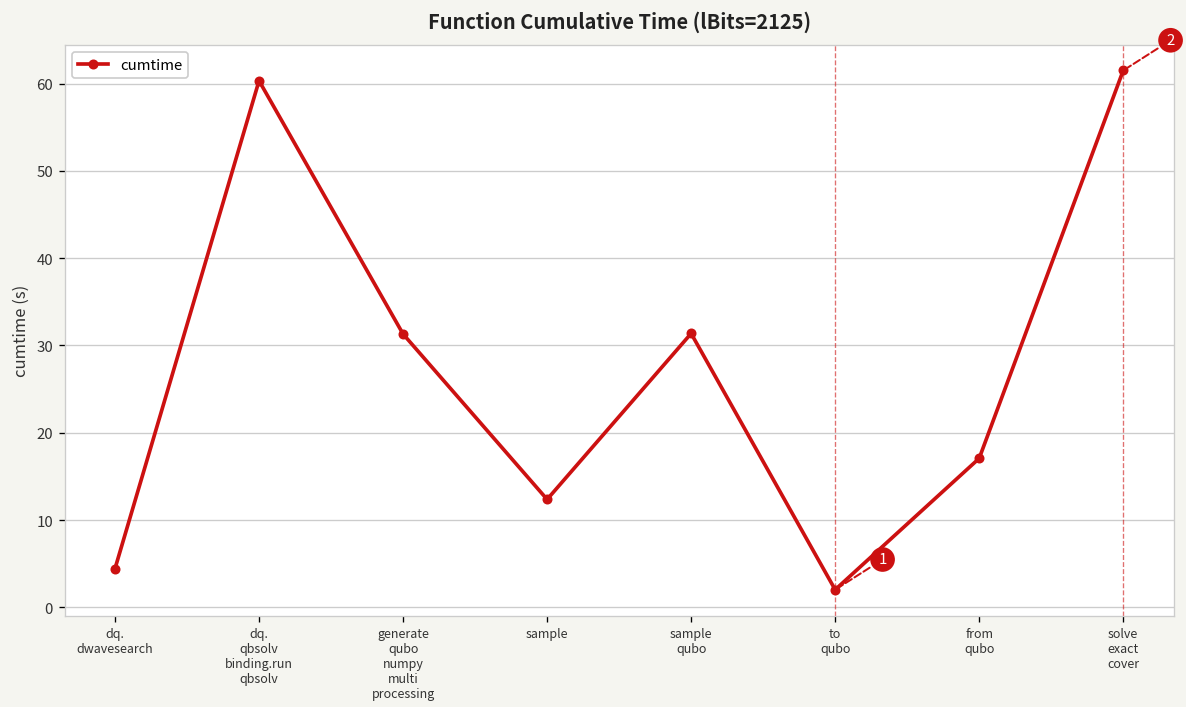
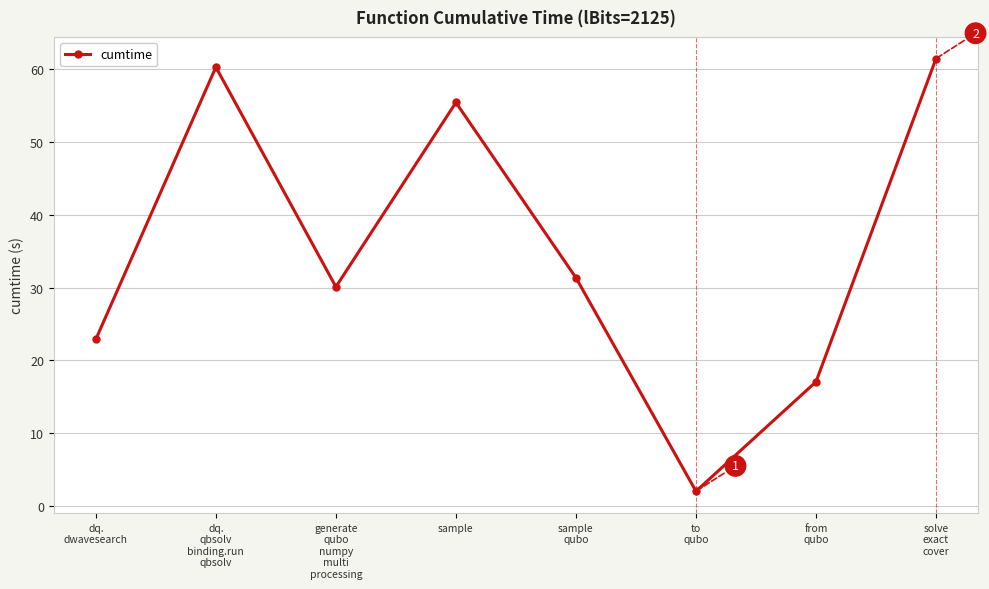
  {
-   "dq. dwavesearch": 4,
+   "dq. dwavesearch": 23,
    "dq. qbsolv binding.run qbsolv": 60,
-   "generate qubo numpy multi processing": 31,
-   "sample": 12,
+   "generate qubo numpy multi processing": 30,
+   "sample": 55,
    "sample qubo": 31,
    "to qubo": 2,
    "from qubo": 17,
    "solve exact cover": 61
  }
